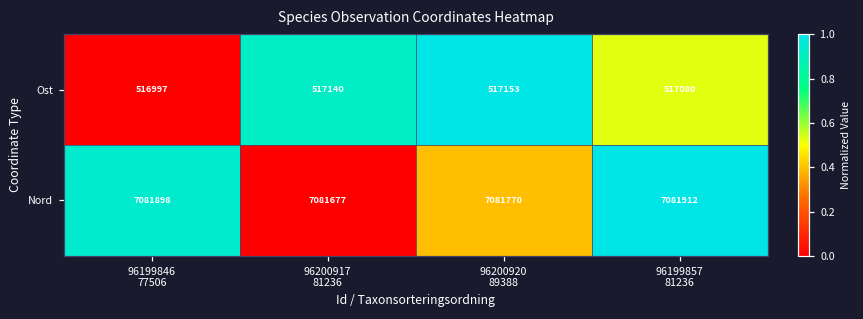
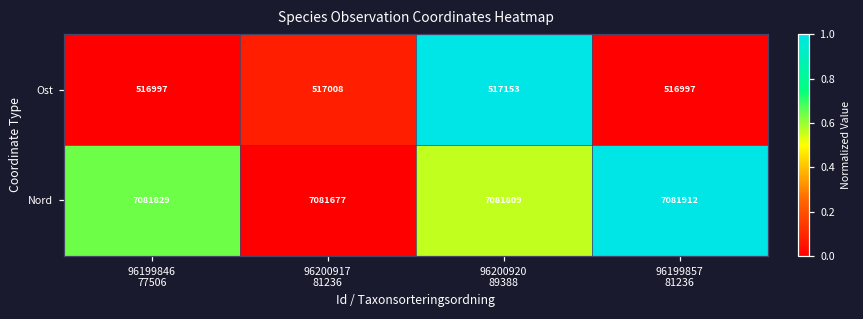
  {
    "Ost": {
      "96199846 77506": 516997,
-     "96200917 81236": 517140,
+     "96200917 81236": 517008,
      "96200920 89388": 517153,
-     "96199857 81236": 517080
+     "96199857 81236": 516997
    },
    "Nord": {
-     "96199846 77506": 7081898,
+     "96199846 77506": 7081829,
      "96200917 81236": 7081677,
-     "96200920 89388": 7081770,
+     "96200920 89388": 7081809,
      "96199857 81236": 7081912
    }
  }
